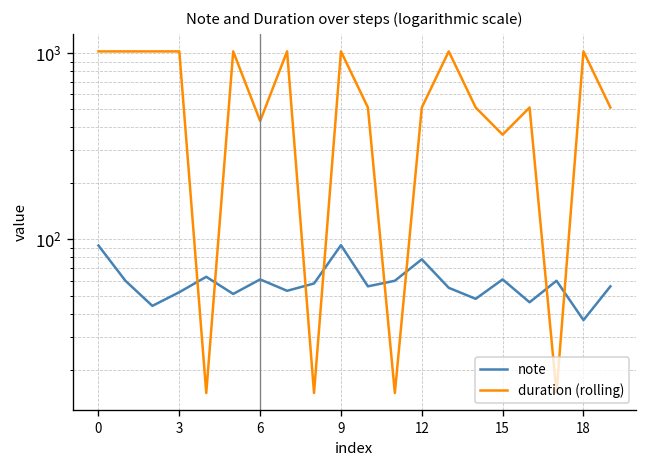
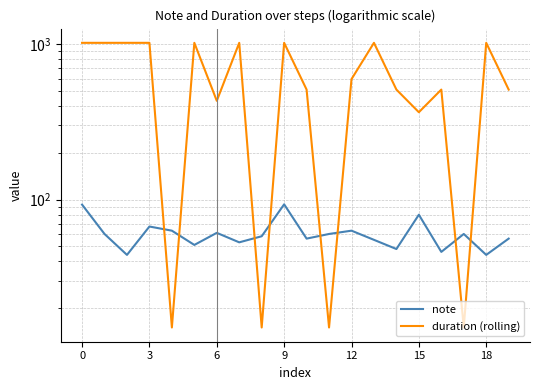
  {
    "note": {
      "0": 90,
-     "3": 52,
+     "3": 67,
      "6": 61,
      "9": 90,
-     "12": 80,
-     "15": 61,
-     "18": 37
+     "12": 63,
+     "15": 80,
+     "18": 44
    },
    "duration (rolling)": {
      "0": 1000,
      "3": 1000,
      "6": 430,
      "9": 1000,
-     "12": 510,
+     "12": 600,
      "15": 360,
      "18": 1000
    }
  }
